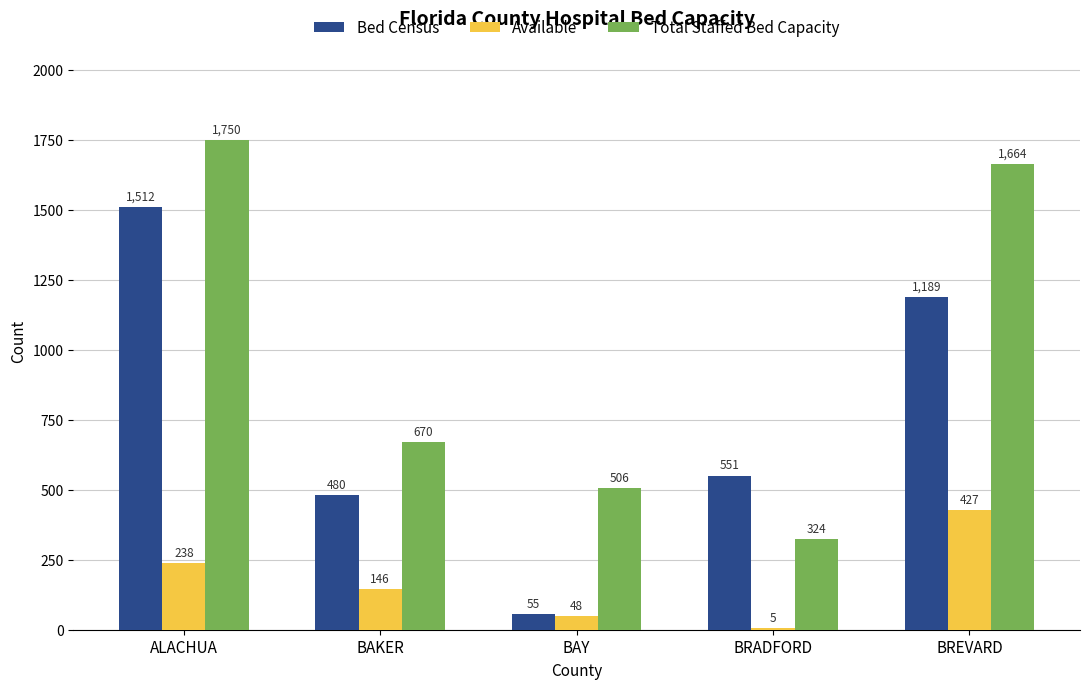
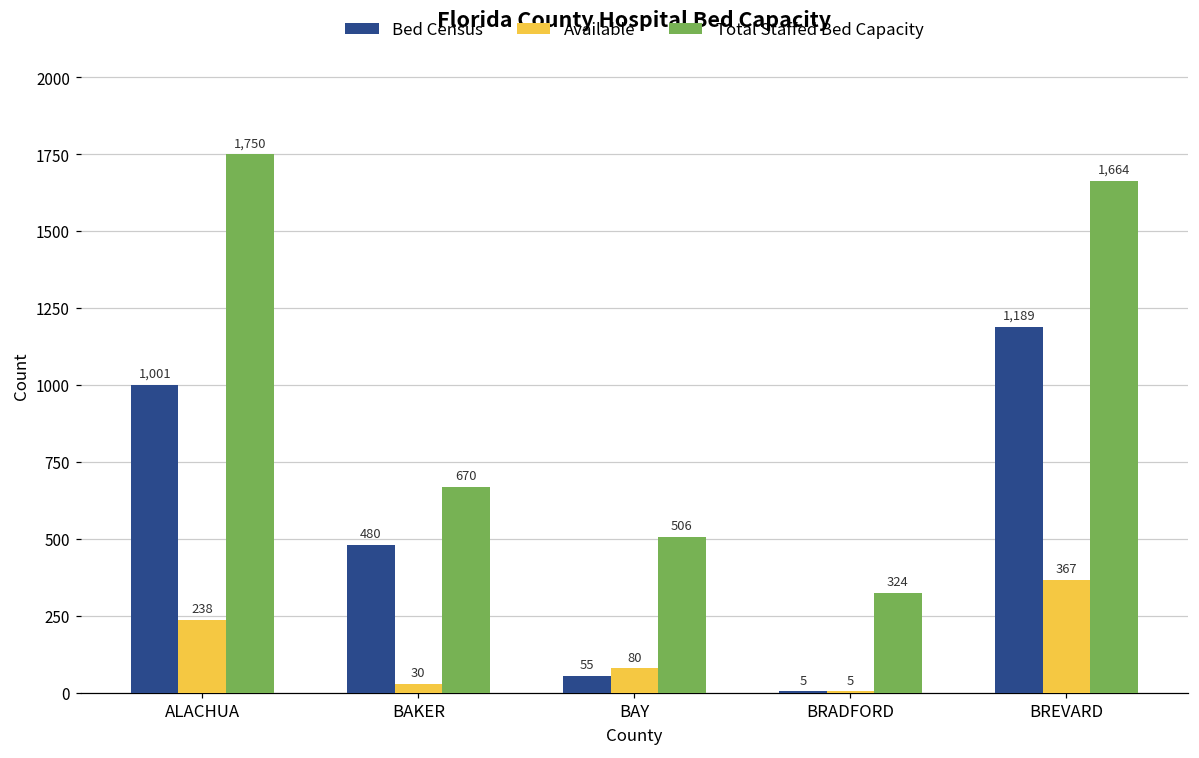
  {
    "Bed Census": {
-     "ALACHUA": "1,512",
+     "ALACHUA": "1,001",
      "BAKER": "480",
      "BAY": "55",
-     "BRADFORD": "551",
+     "BRADFORD": "5",
      "BREVARD": "1,189"
    },
    "Available": {
      "ALACHUA": "238",
-     "BAKER": "146",
-     "BAY": "48",
+     "BAKER": "30",
+     "BAY": "80",
      "BRADFORD": "5",
-     "BREVARD": "427"
+     "BREVARD": "367"
    },
    "Total Staffed Bed Capacity": {
      "ALACHUA": "1,750",
      "BAKER": "670",
      "BAY": "506",
      "BRADFORD": "324",
      "BREVARD": "1,664"
    }
  }
